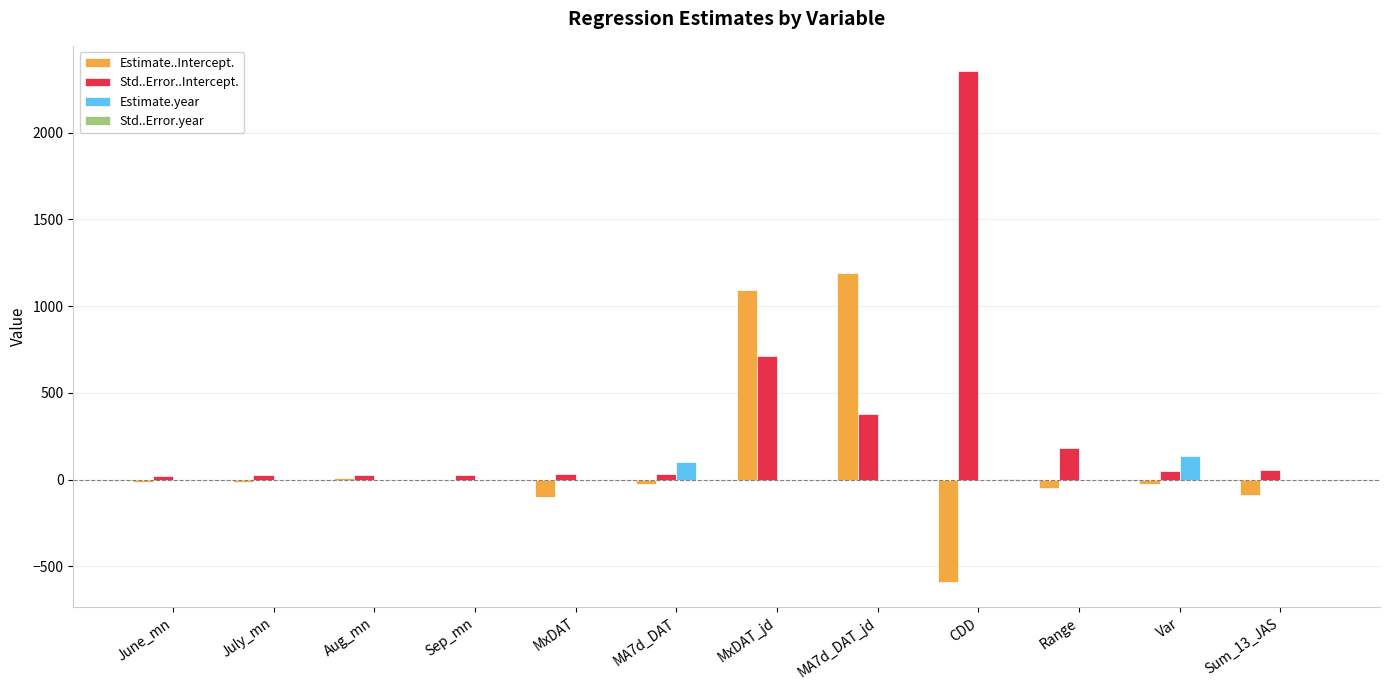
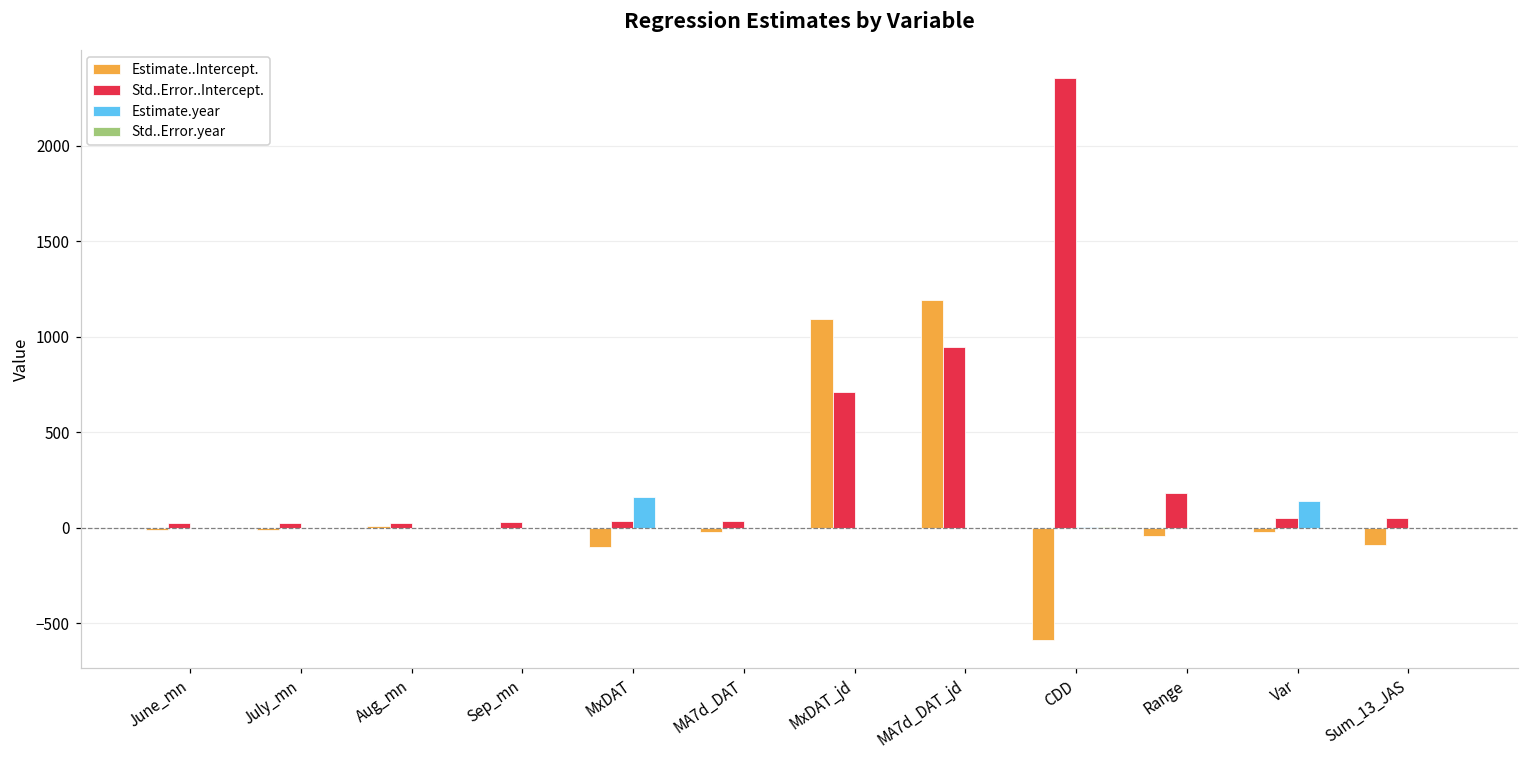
  {
    "Estimate..Intercept.": {
      "MxDAT": -100,
      "MA7d_DAT": -20,
      "MxDAT_jd": 1090,
      "MA7d_DAT_jd": 1190,
      "CDD": -590,
      "Range": -50,
      "Var": -20,
      "Sum_13_JAS": -90
    },
    "Std..Error..Intercept.": {
      "June_mn": 20,
      "July_mn": 20,
      "Aug_mn": 20,
      "Sep_mn": 30,
      "MxDAT": 30,
      "MA7d_DAT": 30,
      "MxDAT_jd": 710,
-     "MA7d_DAT_jd": 380,
+     "MA7d_DAT_jd": 950,
      "CDD": 2350,
      "Range": 180,
      "Var": 50,
      "Sum_13_JAS": 50
    },
    "Estimate.year": {
-     "MxDAT": 0,
-     "MA7d_DAT": 100,
+     "MxDAT": 160,
+     "MA7d_DAT": 0,
      "Var": 140
    }
  }
